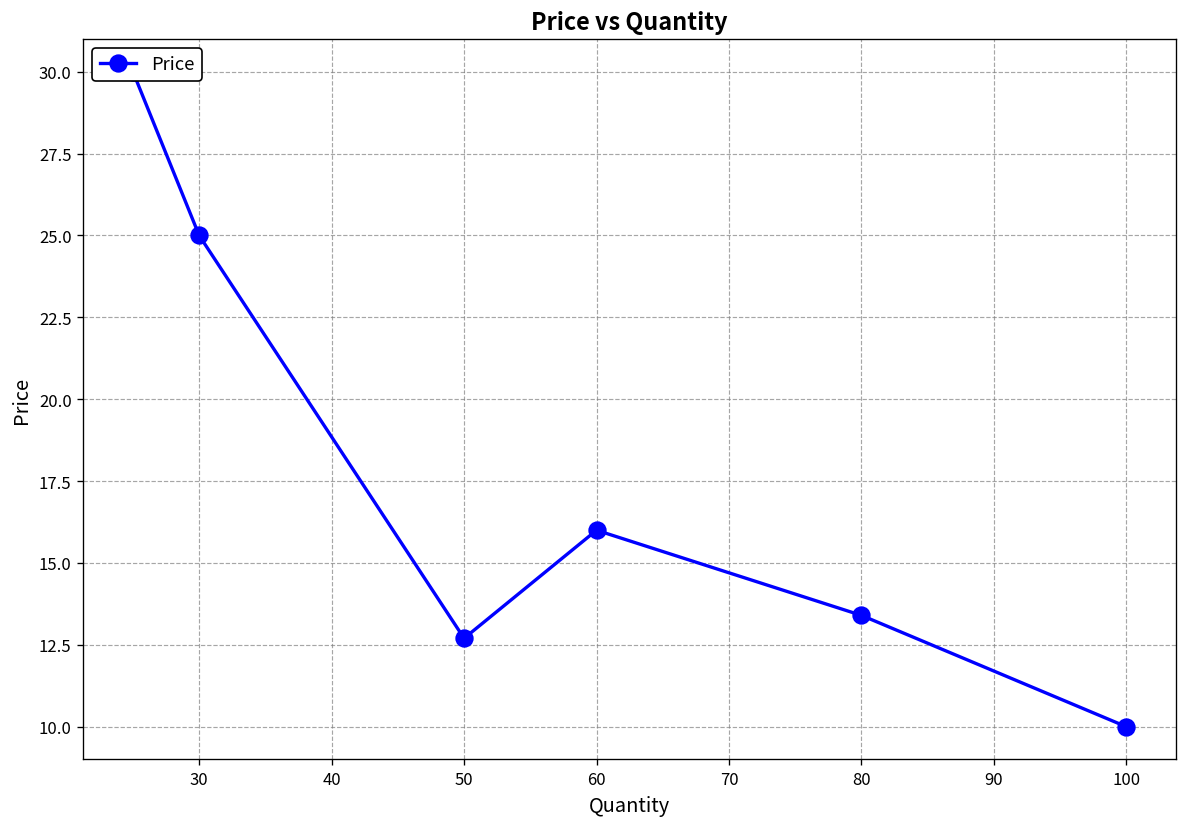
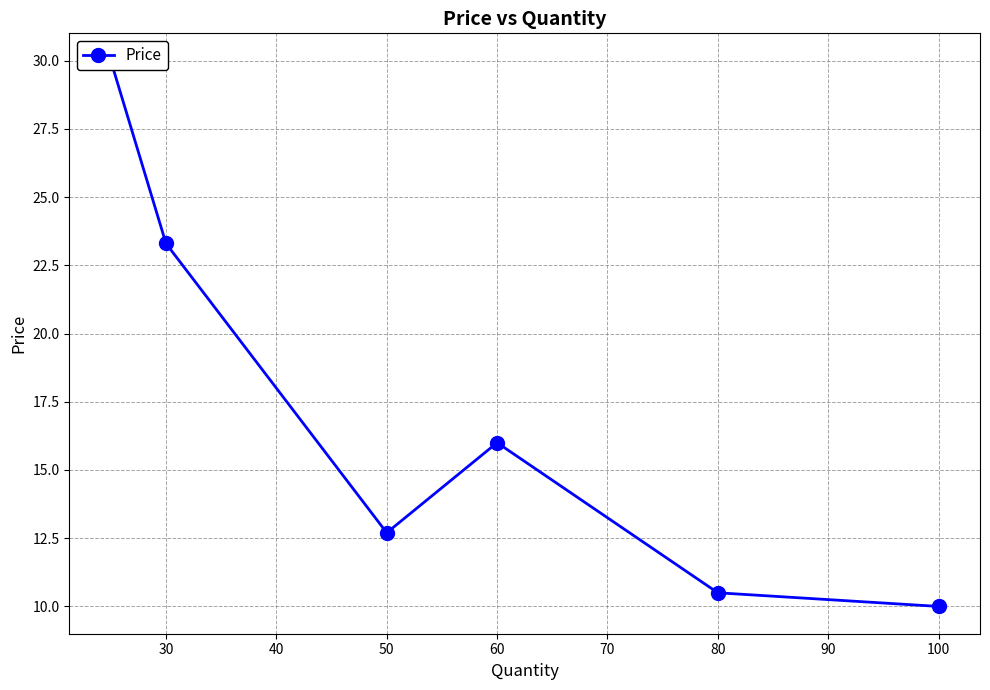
  {
-   "30": 25.0,
+   "30": 23.3,
    "50": 12.7,
    "60": 16.0,
-   "80": 13.4,
+   "80": 10.5,
    "100": 10.0
  }
